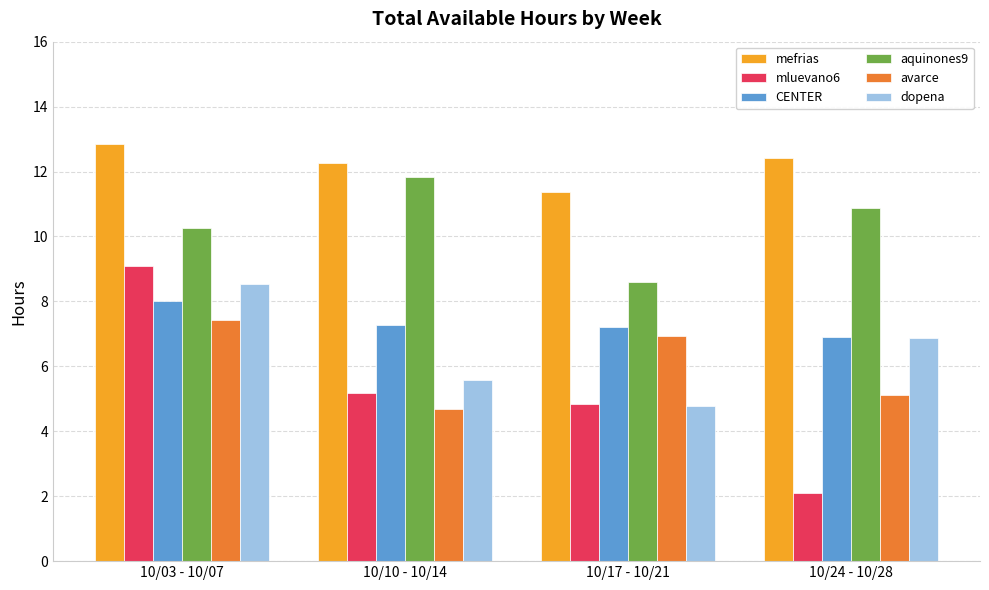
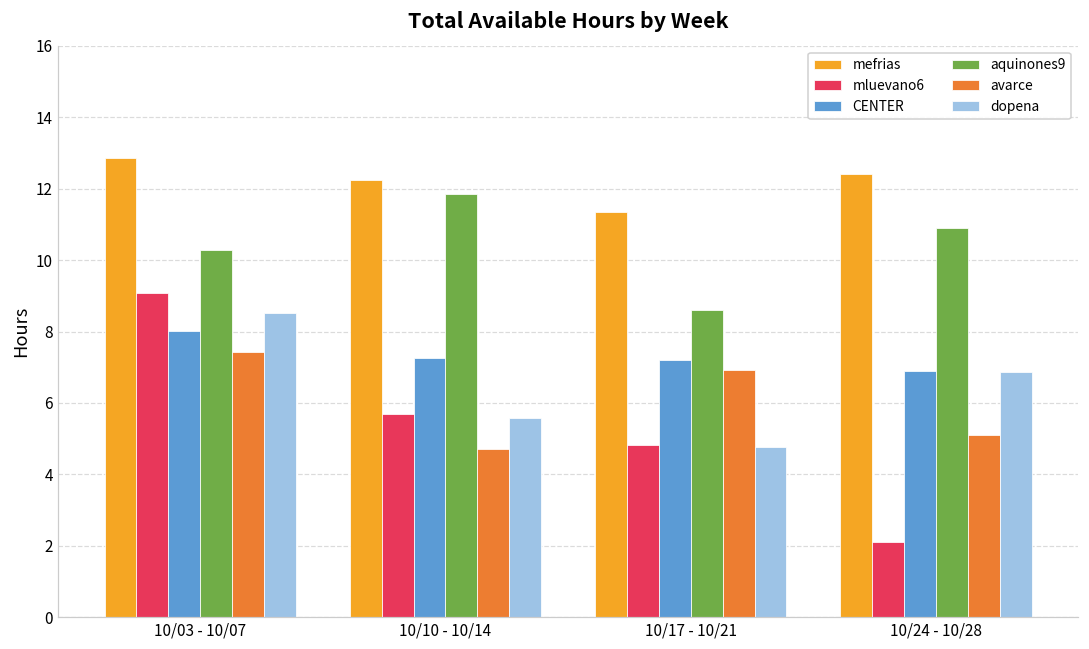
  {
    "mluevano6": {
      "10/03 - 10/07": 9.1,
-     "10/10 - 10/14": 5.2,
+     "10/10 - 10/14": 5.7,
      "10/17 - 10/21": 4.8,
      "10/24 - 10/28": 2.1
    },
    "CENTER": {
      "10/03 - 10/07": 8.0,
      "10/10 - 10/14": 7.3,
      "10/17 - 10/21": 7.2,
      "10/24 - 10/28": 6.9
    },
    "aquinones9": {
      "10/03 - 10/07": 10.3,
      "10/10 - 10/14": 11.8,
      "10/17 - 10/21": 8.6,
      "10/24 - 10/28": 10.9
    },
    "dopena": {
      "10/03 - 10/07": 8.5,
      "10/10 - 10/14": 5.6,
      "10/17 - 10/21": 4.8,
      "10/24 - 10/28": 6.9
    }
  }
